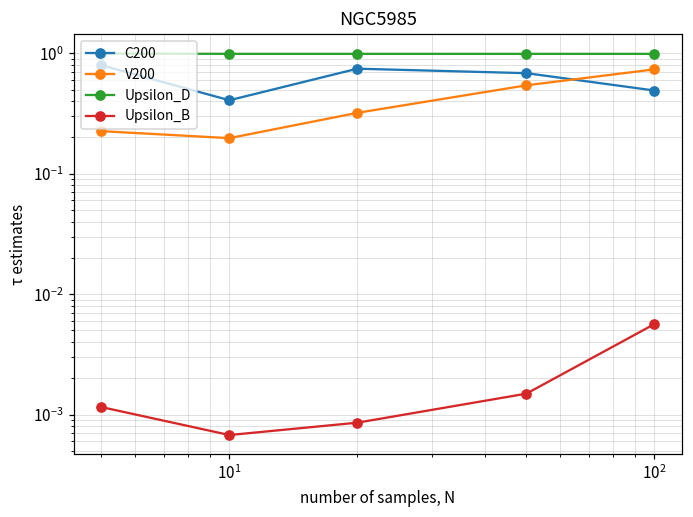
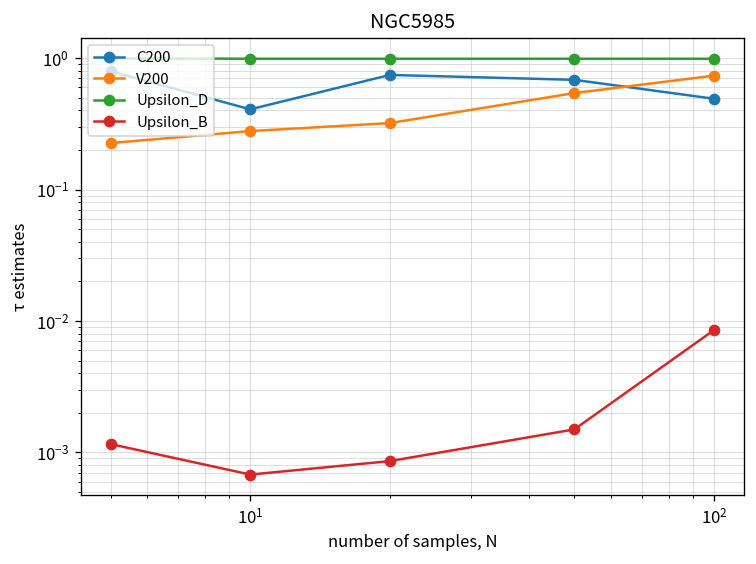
  {
    "C200": {
      "10^1": 0.41,
      "10^2": 0.5
    },
    "V200": {
-     "10^1": 0.20,
+     "10^1": 0.28,
      "10^2": 0.7
    },
    "Upsilon_D": {
      "10^1": 1.0,
      "10^2": 1.0
    },
    "Upsilon_B": {
      "10^1": 0.0007,
-     "10^2": 0.006
+     "10^2": 0.009
    }
  }
